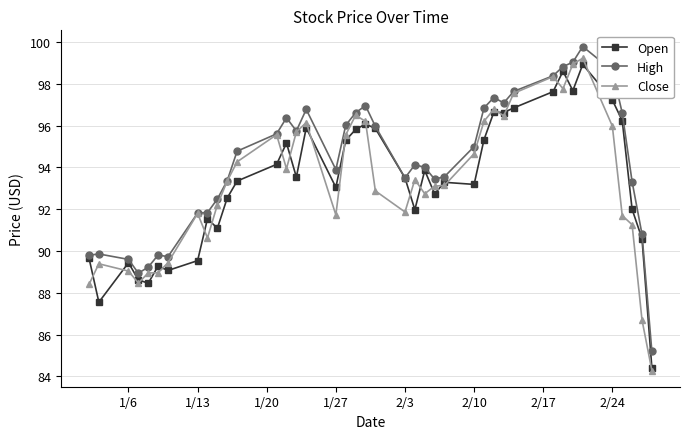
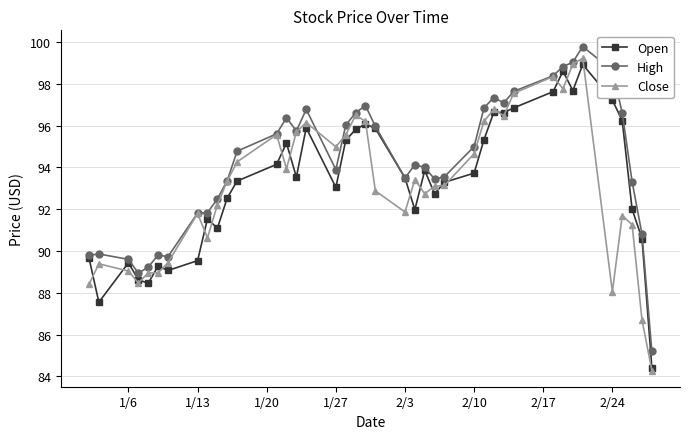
  {
    "Open": {
      "1/6": 89.4,
      "1/13": 89.5,
      "1/27": 93.1,
-     "2/10": 93.2,
+     "2/10": 93.7,
      "2/24": 97.2
    },
    "High": {
      "1/6": 89.6,
      "1/27": 93.9,
      "2/10": 95.0
    },
    "Close": {
      "1/6": 89.0,
-     "1/27": 91.7,
+     "1/27": 95.0,
      "2/3": 91.9,
      "2/10": 94.7,
-     "2/24": 96.0
+     "2/24": 88.1
    }
  }
